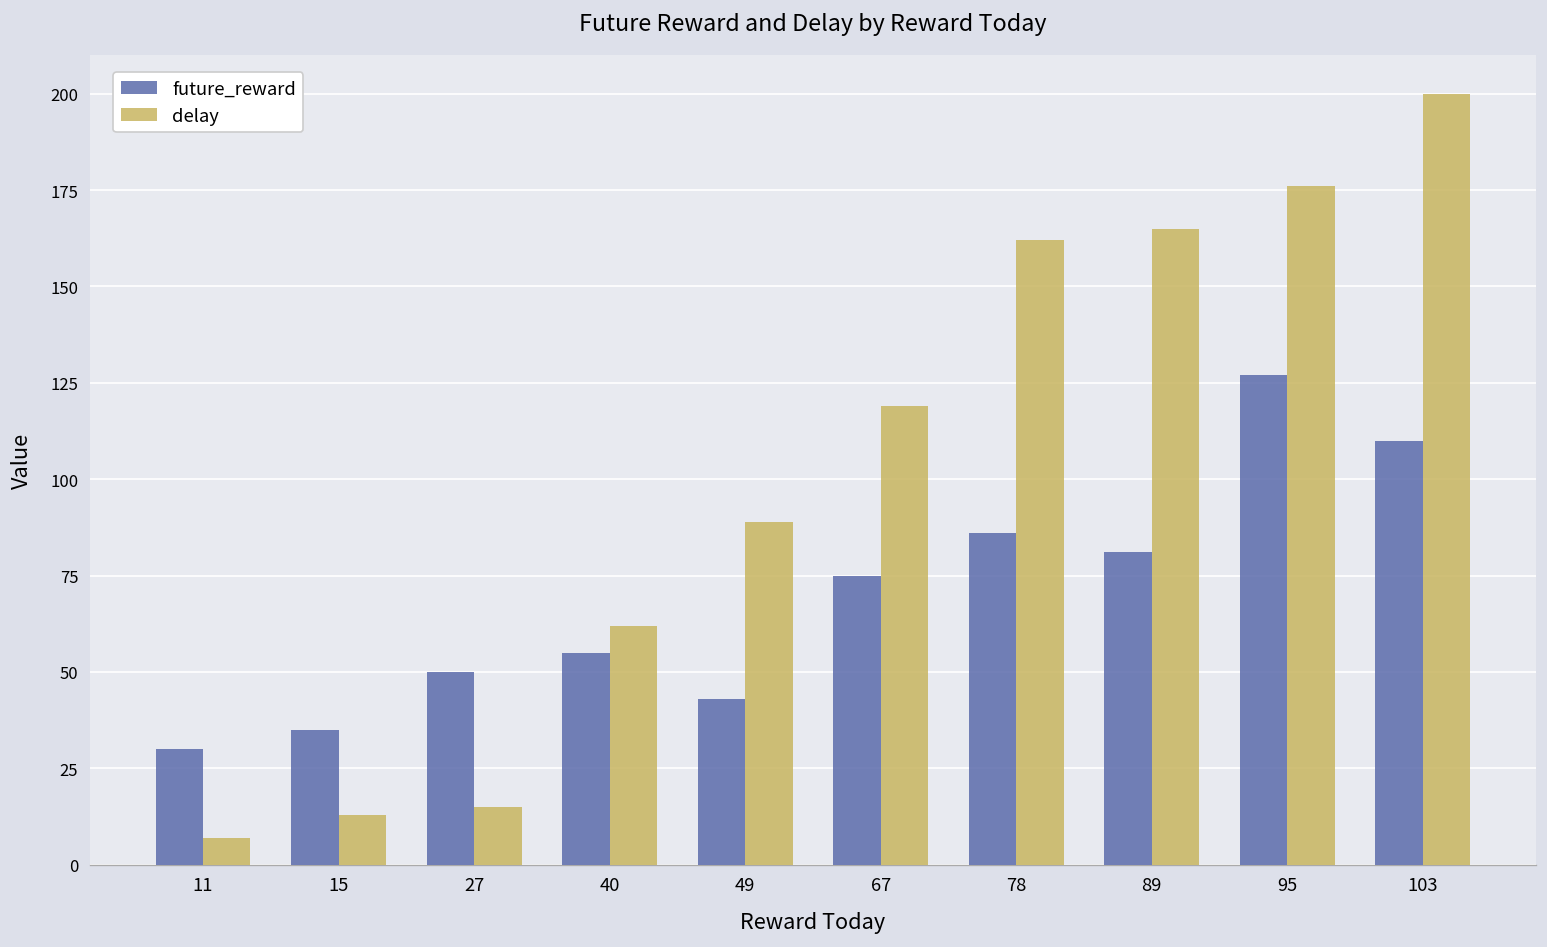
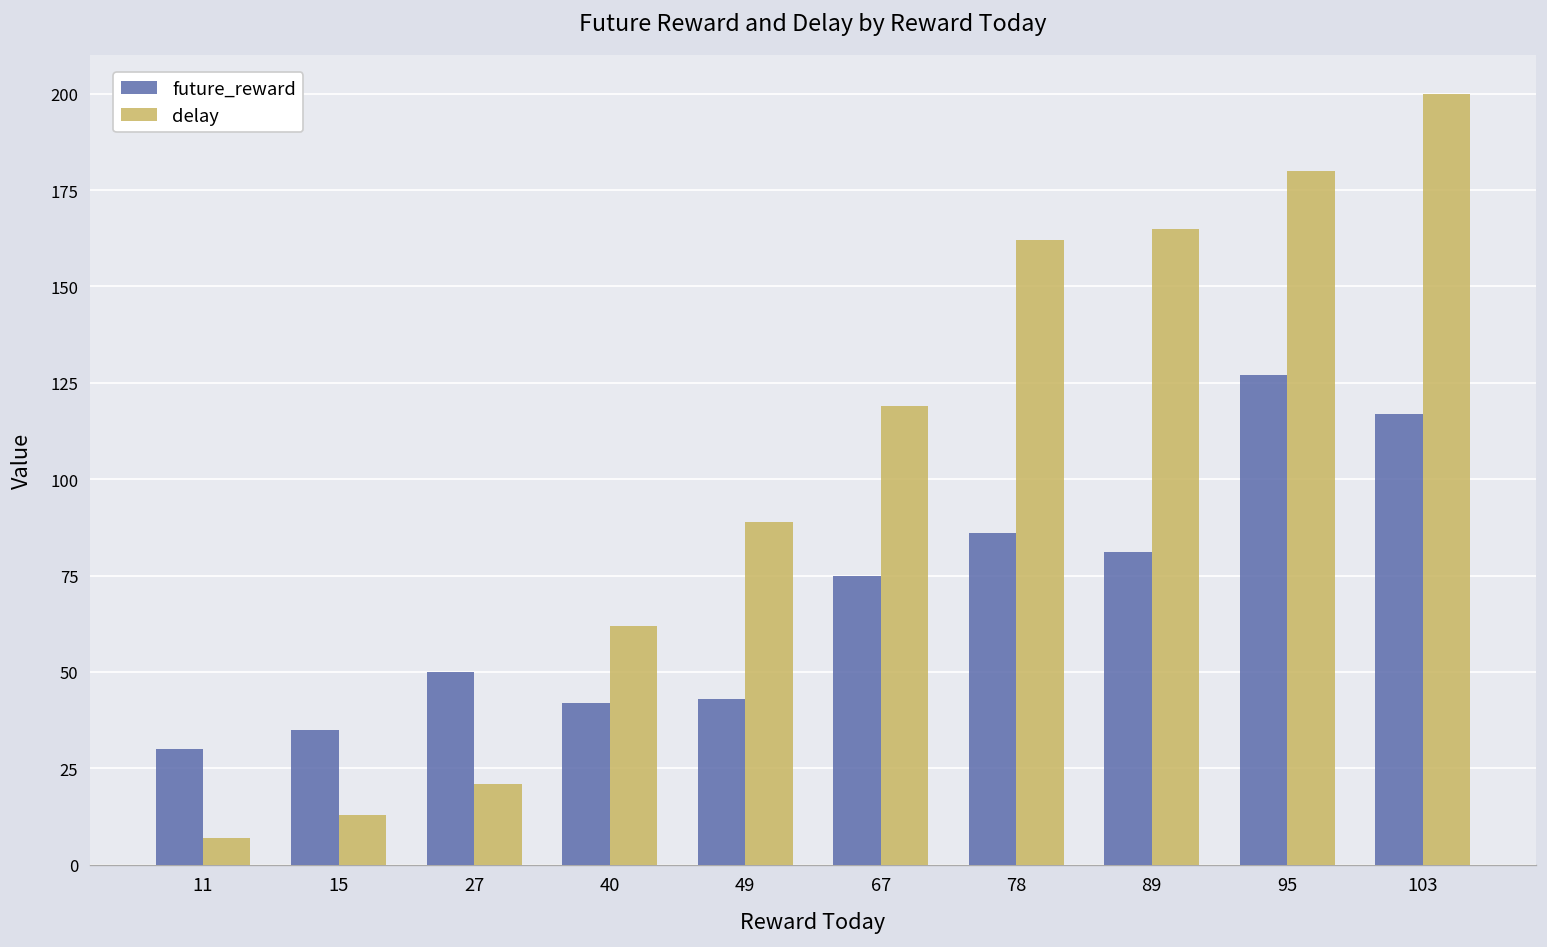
  {
    "future_reward": {
      "11": 30,
      "15": 35,
      "27": 50,
-     "40": 55,
+     "40": 42,
      "49": 43,
      "67": 75,
      "78": 86,
      "89": 81,
      "95": 127,
-     "103": 110
+     "103": 117
    },
    "delay": {
      "11": 7,
      "15": 13,
-     "27": 15,
+     "27": 21,
      "40": 62,
      "49": 89,
      "67": 119,
      "78": 162,
      "89": 165,
-     "95": 176,
+     "95": 180,
      "103": 200
    }
  }
